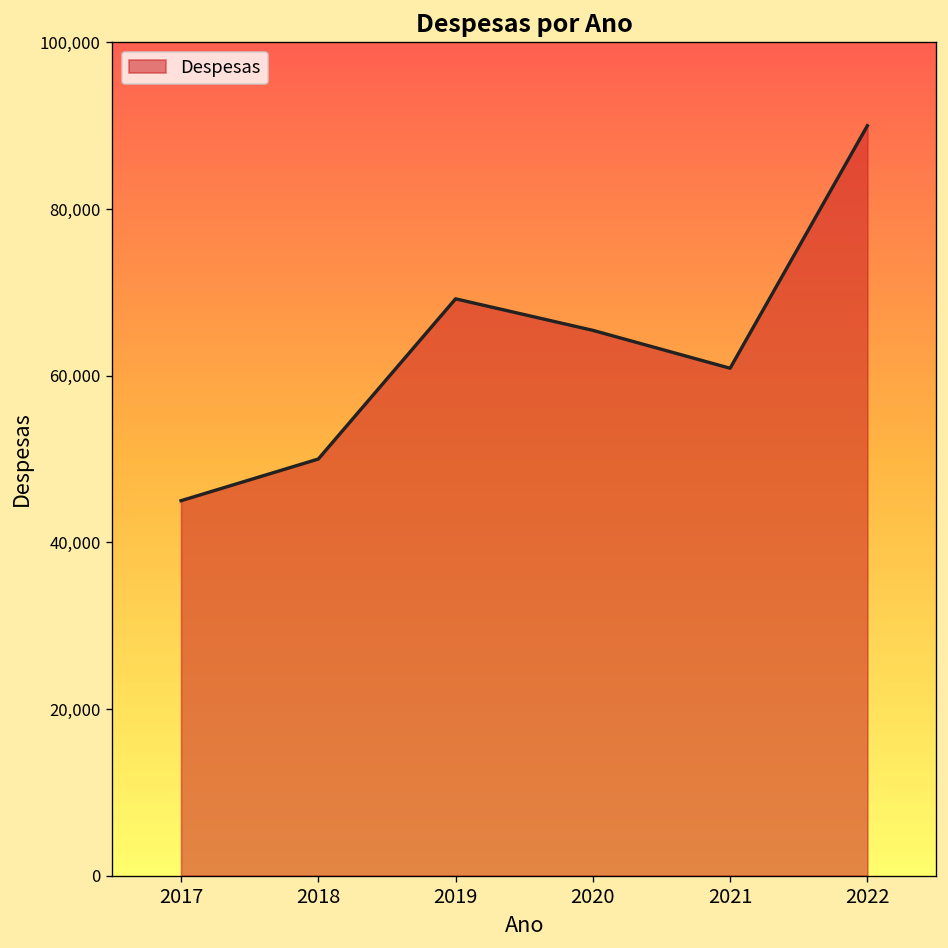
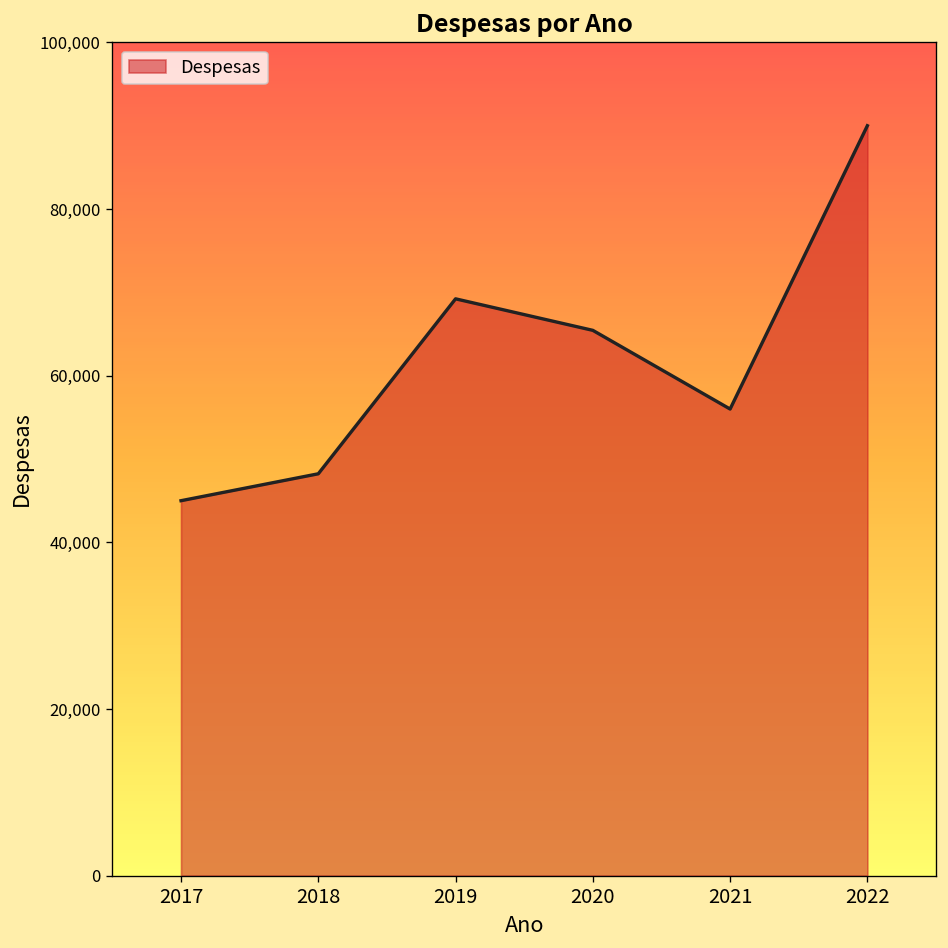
  {
    "2017": "45,000",
-   "2018": "50,000",
+   "2018": "48,000",
    "2019": "69,000",
    "2020": "65,000",
-   "2021": "61,000",
+   "2021": "56,000",
    "2022": "90,000"
  }
